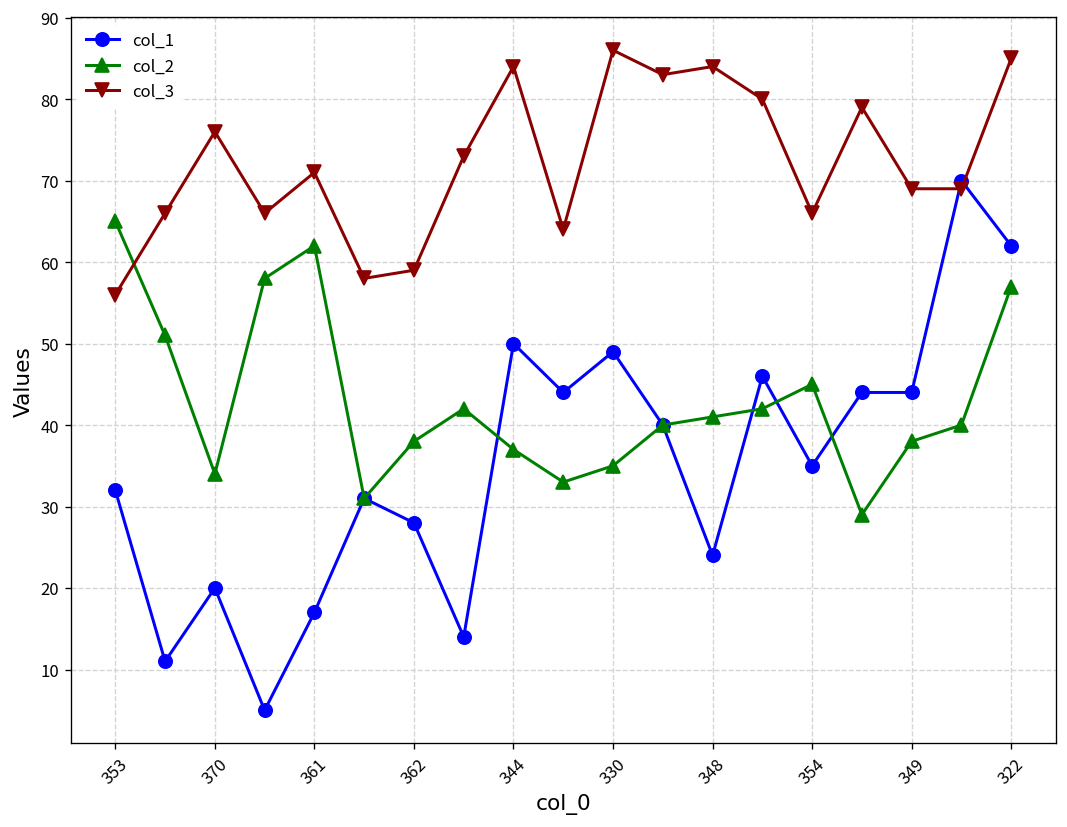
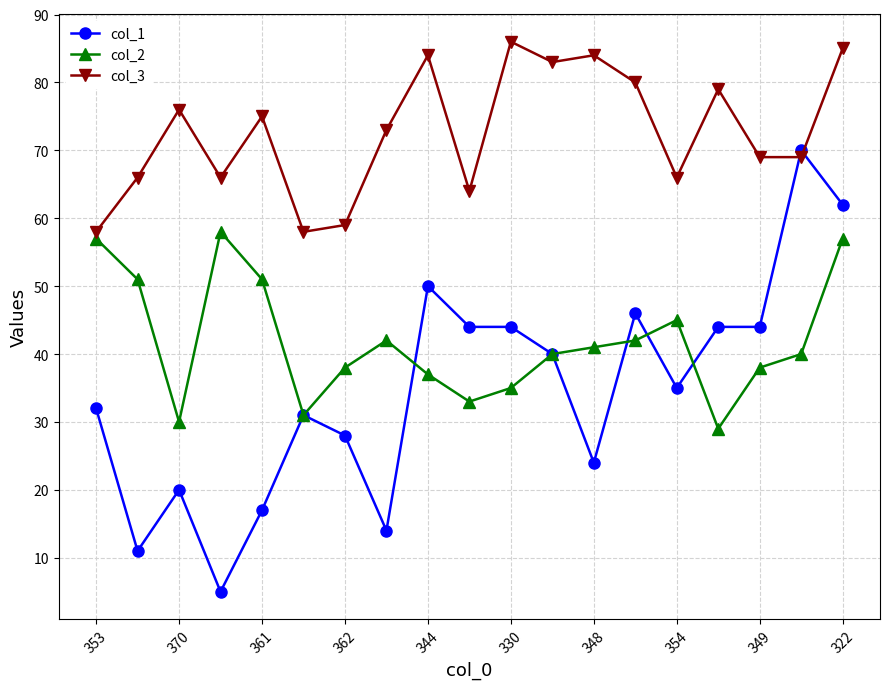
  {
    "col_1": {
      "353": 32,
      "370": 20,
      "361": 17,
      "362": 28,
      "344": 50,
-     "330": 49,
+     "330": 44,
      "348": 24,
      "354": 35,
      "349": 44,
      "322": 62
    },
    "col_2": {
-     "353": 65,
-     "370": 34,
-     "361": 62,
+     "353": 57,
+     "370": 30,
+     "361": 51,
      "362": 38,
      "344": 37,
      "330": 35,
      "348": 41,
      "354": 45,
      "349": 38,
      "322": 57
    },
    "col_3": {
-     "353": 56,
+     "353": 58,
      "370": 76,
-     "361": 71,
+     "361": 75,
      "362": 59,
      "344": 84,
      "330": 86,
      "348": 84,
      "354": 66,
      "349": 69,
      "322": 85
    }
  }
